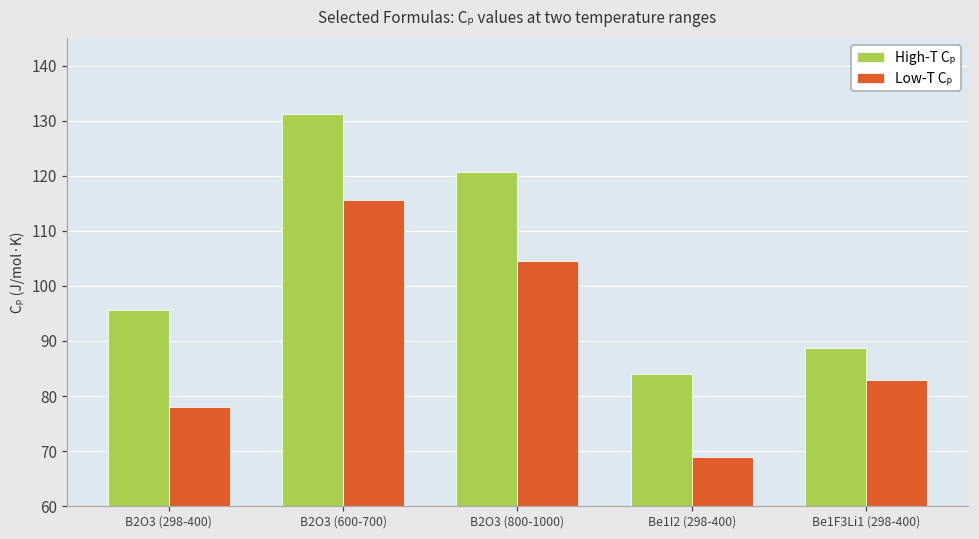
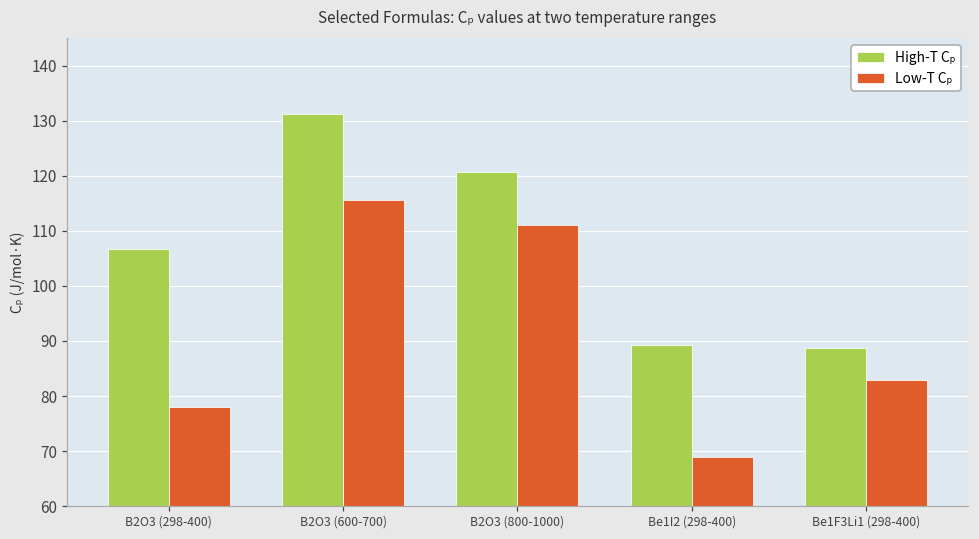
  {
    "High-T Cₚ": {
-     "B2O3 (298-400)": 96,
+     "B2O3 (298-400)": 107,
      "B2O3 (600-700)": 131,
      "B2O3 (800-1000)": 121,
-     "Be1I2 (298-400)": 84,
+     "Be1I2 (298-400)": 89,
      "Be1F3Li1 (298-400)": 89
    },
    "Low-T Cₚ": {
      "B2O3 (298-400)": 78,
      "B2O3 (600-700)": 116,
-     "B2O3 (800-1000)": 104,
+     "B2O3 (800-1000)": 111,
      "Be1I2 (298-400)": 69,
      "Be1F3Li1 (298-400)": 83
    }
  }
